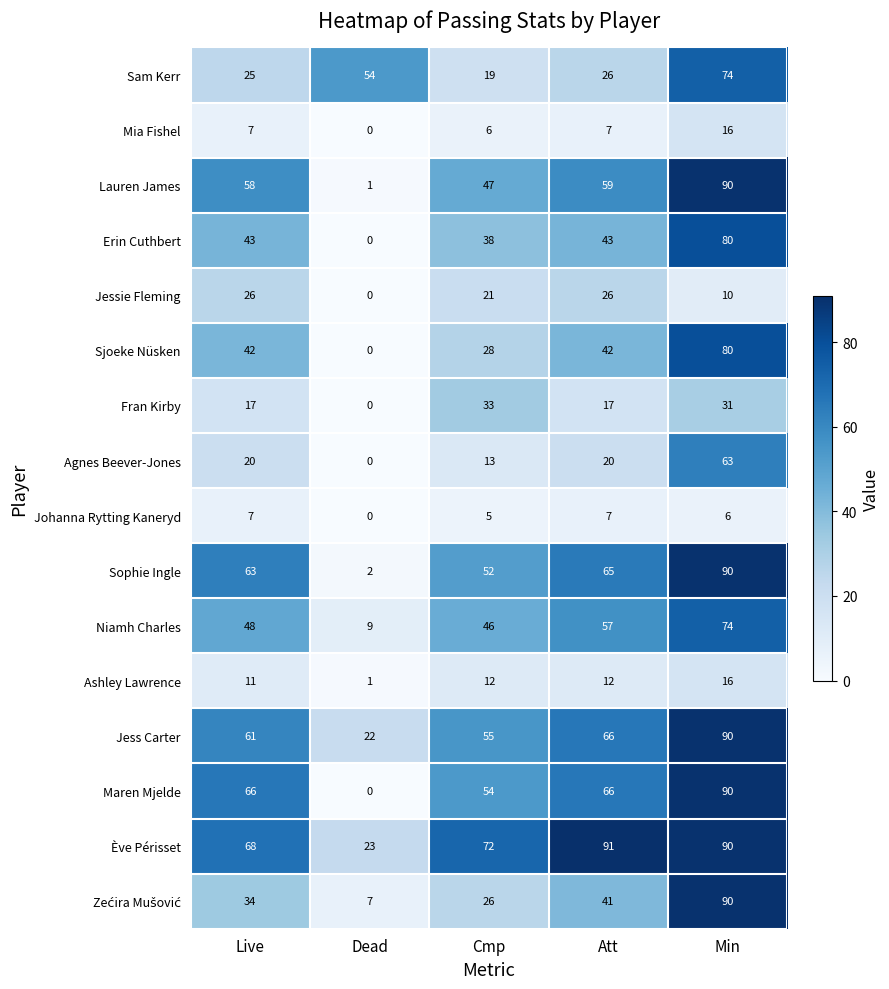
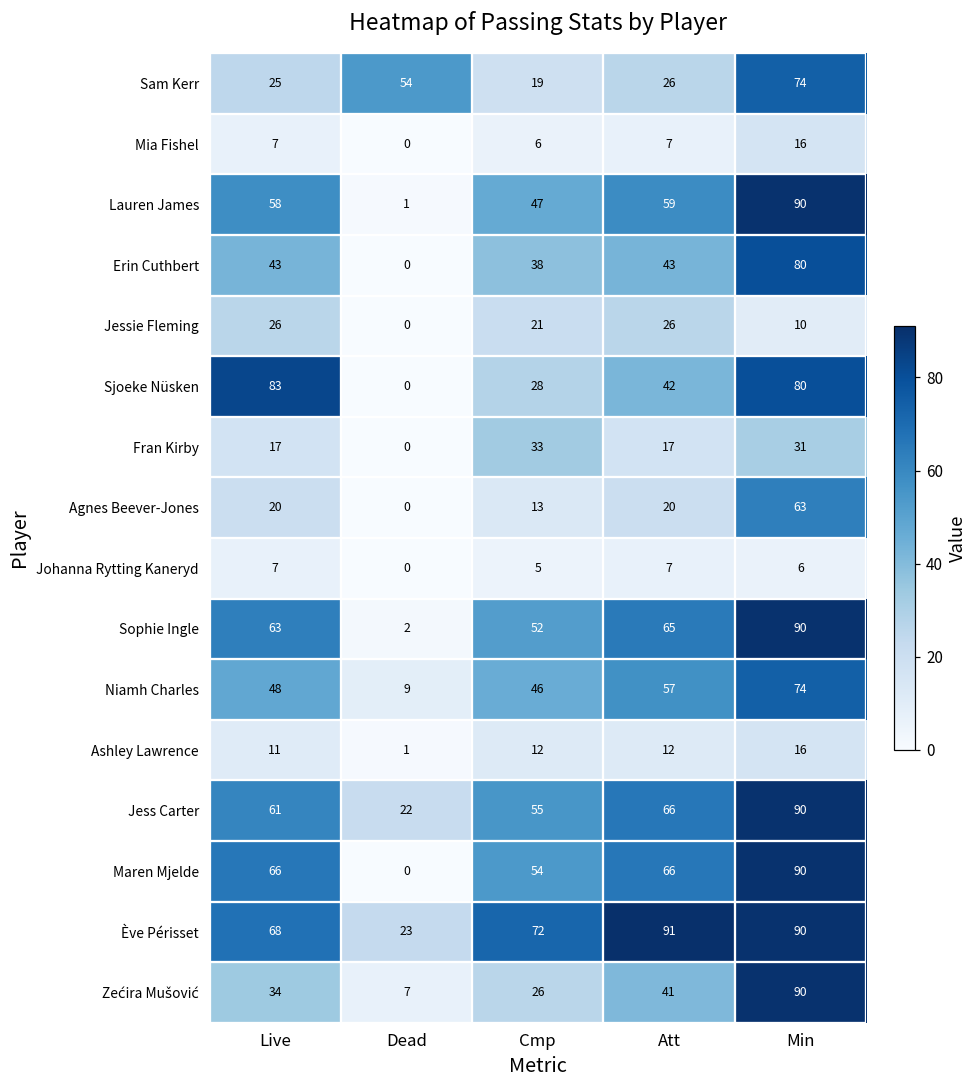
  {
    "Sam Kerr": {
      "Live": 25,
      "Dead": 54,
      "Cmp": 19,
      "Att": 26,
      "Min": 74
    },
    "Mia Fishel": {
      "Live": 7,
      "Dead": 0,
      "Cmp": 6,
      "Att": 7,
      "Min": 16
    },
    "Lauren James": {
      "Live": 58,
      "Dead": 1,
      "Cmp": 47,
      "Att": 59,
      "Min": 90
    },
    "Erin Cuthbert": {
      "Live": 43,
      "Dead": 0,
      "Cmp": 38,
      "Att": 43,
      "Min": 80
    },
    "Jessie Fleming": {
      "Live": 26,
      "Dead": 0,
      "Cmp": 21,
      "Att": 26,
      "Min": 10
    },
    "Sjoeke Nüsken": {
-     "Live": 42,
+     "Live": 83,
      "Dead": 0,
      "Cmp": 28,
      "Att": 42,
      "Min": 80
    },
    "Fran Kirby": {
      "Live": 17,
      "Dead": 0,
      "Cmp": 33,
      "Att": 17,
      "Min": 31
    },
    "Agnes Beever-Jones": {
      "Live": 20,
      "Dead": 0,
      "Cmp": 13,
      "Att": 20,
      "Min": 63
    },
    "Johanna Rytting Kaneryd": {
      "Live": 7,
      "Dead": 0,
      "Cmp": 5,
      "Att": 7,
      "Min": 6
    },
    "Sophie Ingle": {
      "Live": 63,
      "Dead": 2,
      "Cmp": 52,
      "Att": 65,
      "Min": 90
    },
    "Niamh Charles": {
      "Live": 48,
      "Dead": 9,
      "Cmp": 46,
      "Att": 57,
      "Min": 74
    },
    "Ashley Lawrence": {
      "Live": 11,
      "Dead": 1,
      "Cmp": 12,
      "Att": 12,
      "Min": 16
    },
    "Jess Carter": {
      "Live": 61,
      "Dead": 22,
      "Cmp": 55,
      "Att": 66,
      "Min": 90
    },
    "Maren Mjelde": {
      "Live": 66,
      "Dead": 0,
      "Cmp": 54,
      "Att": 66,
      "Min": 90
    },
    "Ève Périsset": {
      "Live": 68,
      "Dead": 23,
      "Cmp": 72,
      "Att": 91,
      "Min": 90
    },
    "Zećira Mušović": {
      "Live": 34,
      "Dead": 7,
      "Cmp": 26,
      "Att": 41,
      "Min": 90
    }
  }
